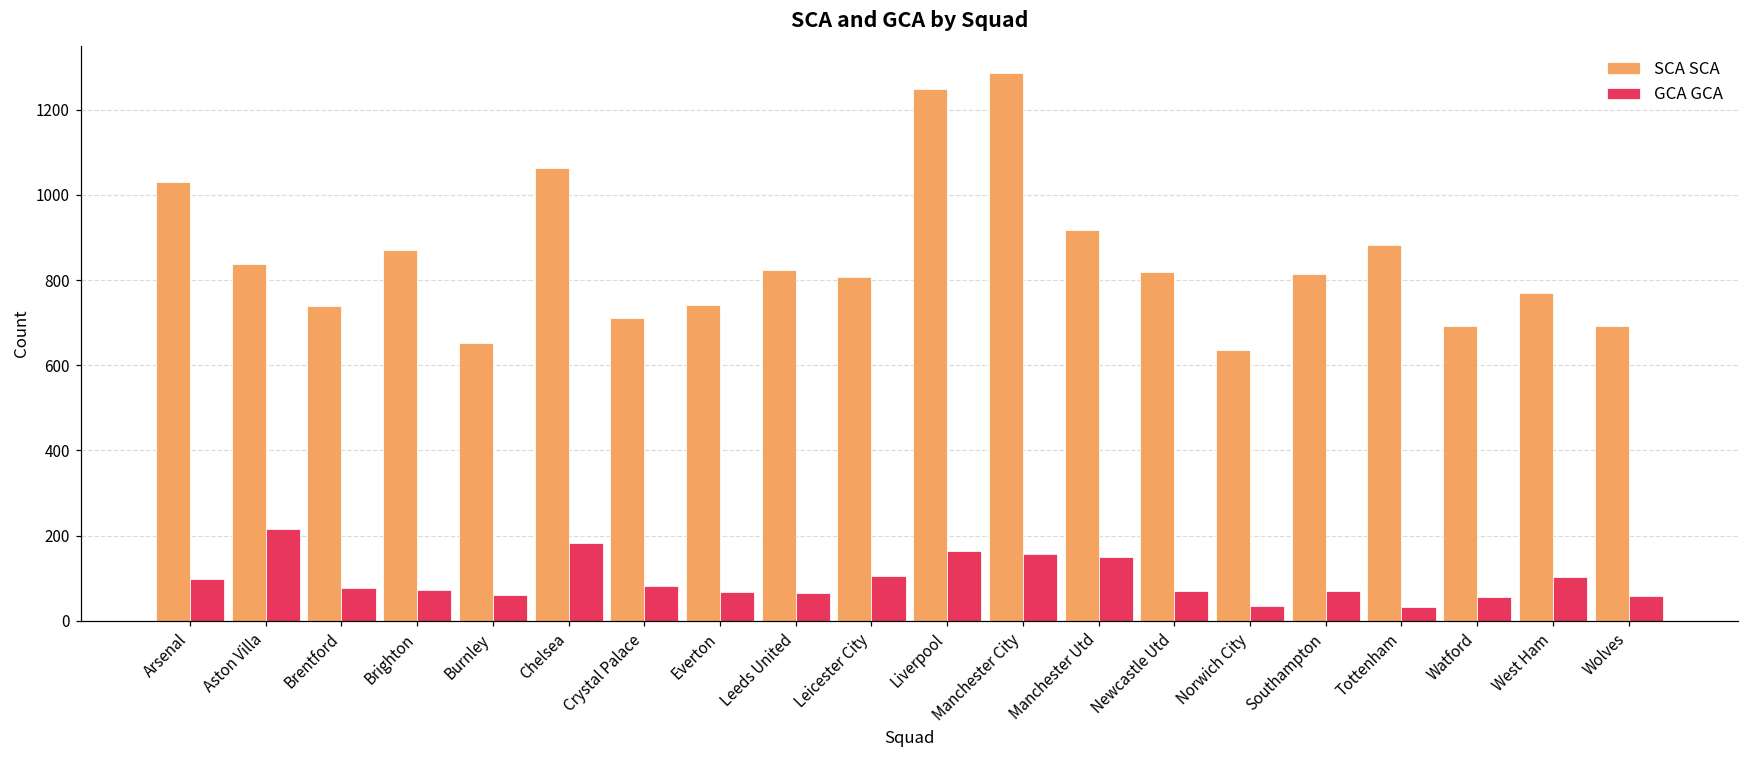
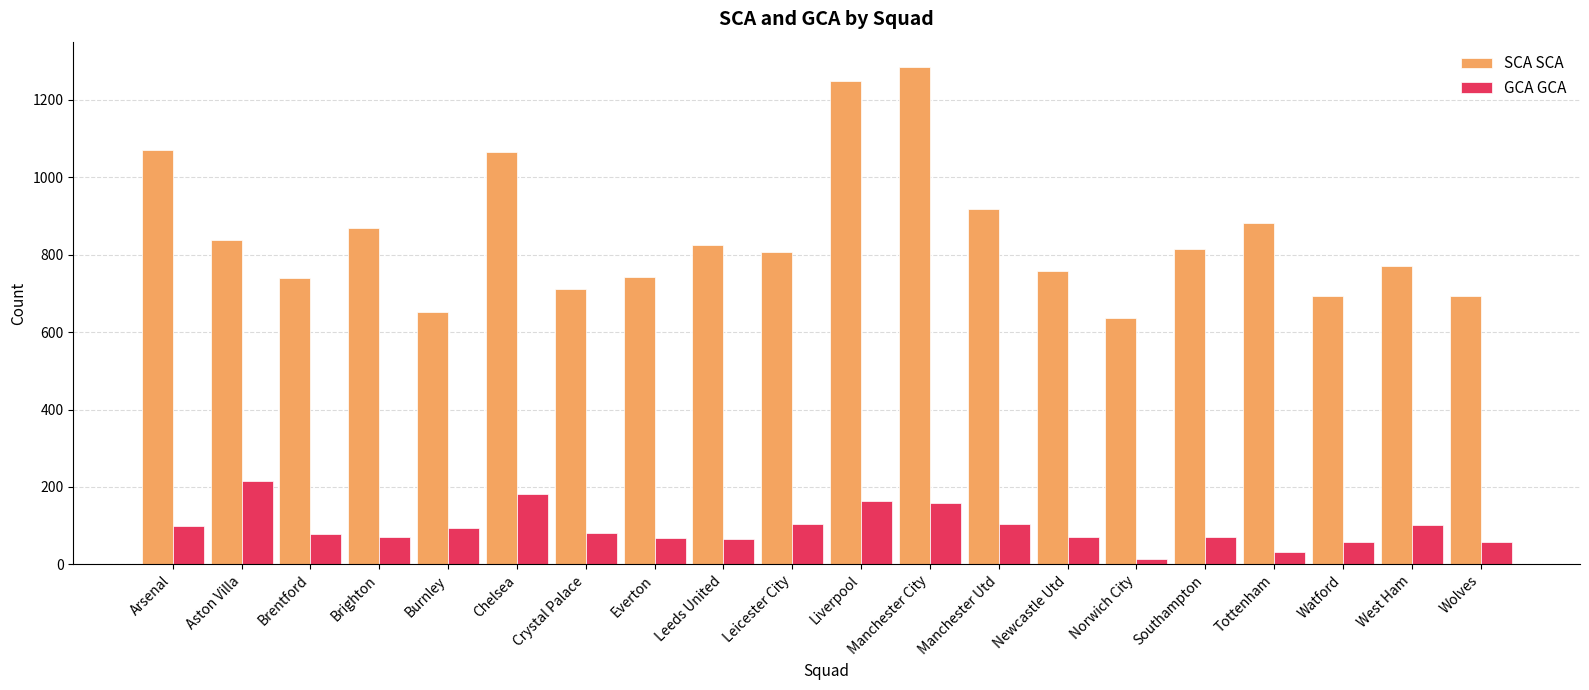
  {
    "SCA SCA": {
-     "Arsenal": 1030,
+     "Arsenal": 1070,
      "Aston Villa": 840,
      "Brentford": 740,
      "Brighton": 870,
      "Burnley": 650,
      "Chelsea": 1060,
      "Crystal Palace": 710,
      "Everton": 740,
      "Leeds United": 830,
      "Leicester City": 810,
      "Liverpool": 1250,
      "Manchester City": 1290,
      "Manchester Utd": 920,
-     "Newcastle Utd": 820,
+     "Newcastle Utd": 760,
      "Norwich City": 640,
      "Southampton": 810,
      "Tottenham": 880,
      "Watford": 690,
      "West Ham": 770,
      "Wolves": 690
    },
    "GCA GCA": {
      "Arsenal": 100,
      "Aston Villa": 220,
      "Brentford": 80,
      "Brighton": 70,
-     "Burnley": 60,
+     "Burnley": 90,
      "Chelsea": 180,
      "Crystal Palace": 80,
      "Everton": 70,
      "Leeds United": 70,
      "Leicester City": 110,
      "Liverpool": 160,
      "Manchester City": 160,
-     "Manchester Utd": 150,
+     "Manchester Utd": 100,
      "Newcastle Utd": 70,
-     "Norwich City": 40,
+     "Norwich City": 10,
      "Southampton": 70,
      "Tottenham": 30,
      "Watford": 60,
      "West Ham": 100,
      "Wolves": 60
    }
  }
